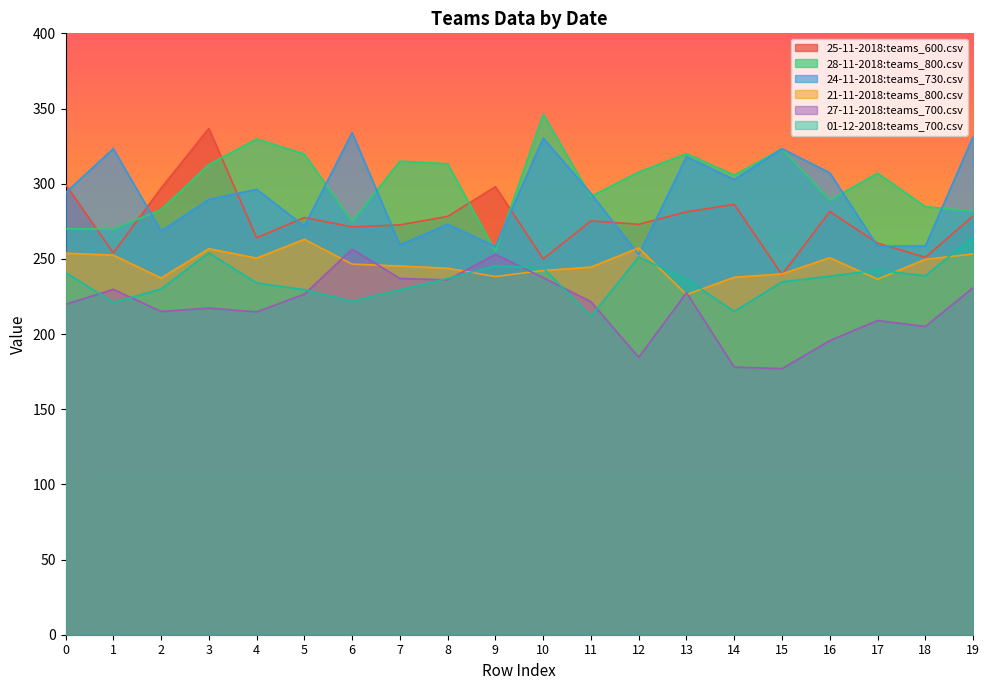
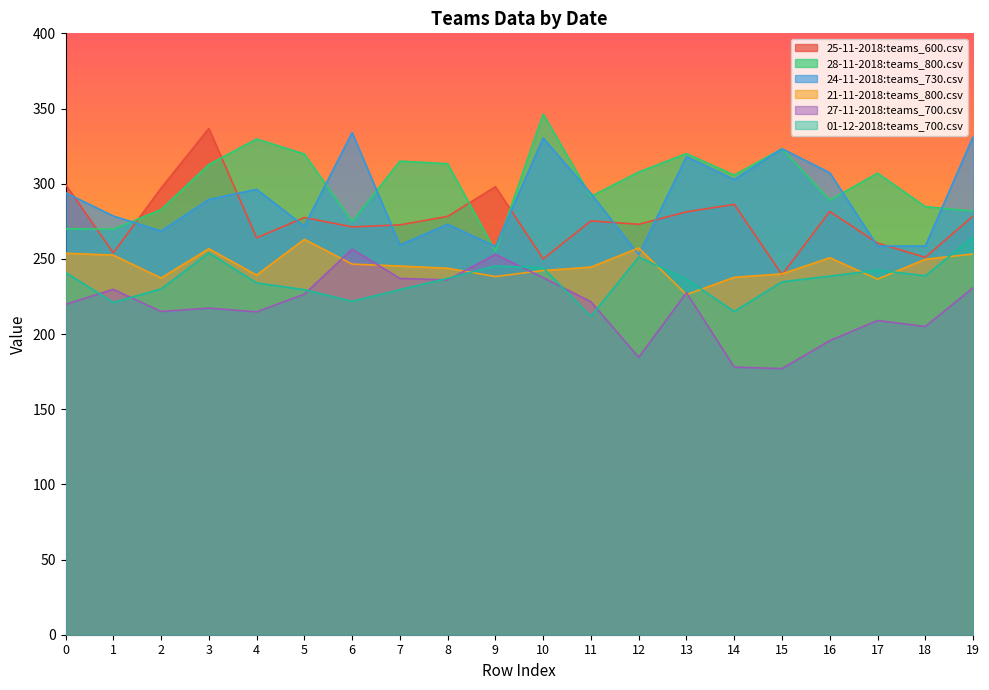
  {
    "25-11-2018:teams_600.csv": {
      "0": 300,
      "2": 297,
      "3": 337,
      "4": 264,
      "5": 278,
      "6": 271,
      "7": 273,
      "8": 278,
      "9": 298,
      "10": 250,
      "11": 275,
      "12": 273,
      "13": 281,
      "14": 286,
      "16": 282,
      "17": 261,
      "19": 279
    },
    "24-11-2018:teams_730.csv": {
      "0": 294,
-     "1": 323,
+     "1": 279,
      "2": 269,
      "3": 290,
      "4": 296,
      "5": 272,
      "6": 334,
      "7": 259,
      "8": 273,
      "9": 258,
      "10": 330,
      "11": 294,
      "13": 318,
      "14": 303,
      "16": 307,
      "17": 259,
      "18": 259,
      "19": 331
    },
    "21-11-2018:teams_800.csv": {
      "0": 254,
      "2": 237,
      "3": 257,
-     "4": 251,
+     "4": 239,
      "5": 263,
      "6": 247,
      "7": 245,
      "8": 244,
      "9": 238,
      "10": 242,
      "11": 245,
      "12": 257,
      "14": 238,
      "16": 251,
      "17": 237,
      "19": 253
    },
    "27-11-2018:teams_700.csv": {
      "0": 220,
      "1": 230,
      "2": 215,
      "3": 217,
      "4": 215,
      "5": 227,
      "6": 257,
      "7": 237,
      "9": 253,
      "10": 238,
      "11": 222,
      "12": 185,
      "14": 178,
      "15": 177,
      "16": 196,
      "17": 209,
      "18": 205,
      "19": 231
    }
  }
